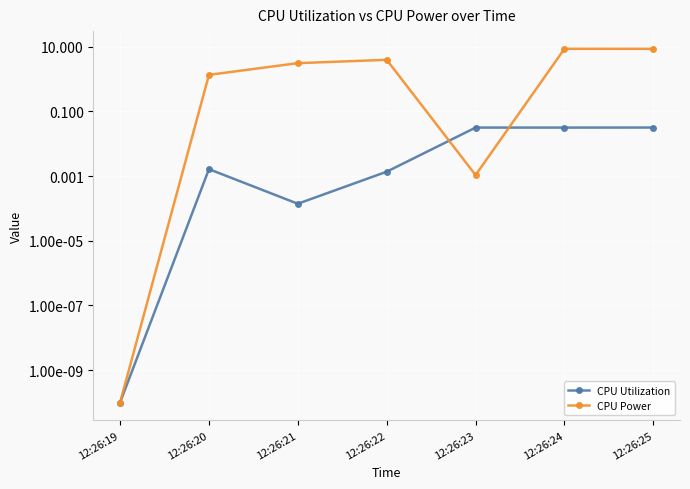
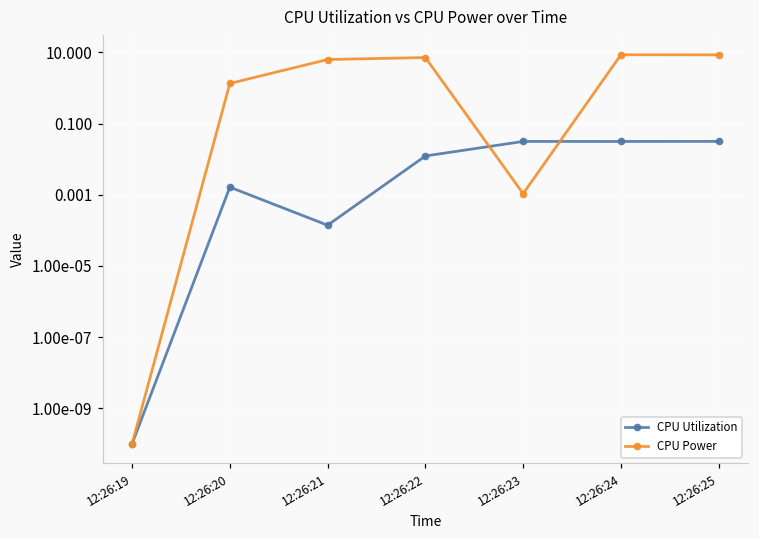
  {
    "CPU Utilization": {
      "12:26:20": 0.002,
      "12:26:21": 0.00014,
-     "12:26:22": 0.0014,
+     "12:26:22": 0.012,
      "12:26:23": 0.03,
      "12:26:24": 0.03,
      "12:26:25": 0.03
    },
    "CPU Power": {
      "12:26:20": 1.3,
-     "12:26:21": 3,
-     "12:26:22": 4,
+     "12:26:21": 6,
+     "12:26:22": 7,
      "12:26:23": 0.0011,
      "12:26:24": 9,
      "12:26:25": 9
    }
  }
